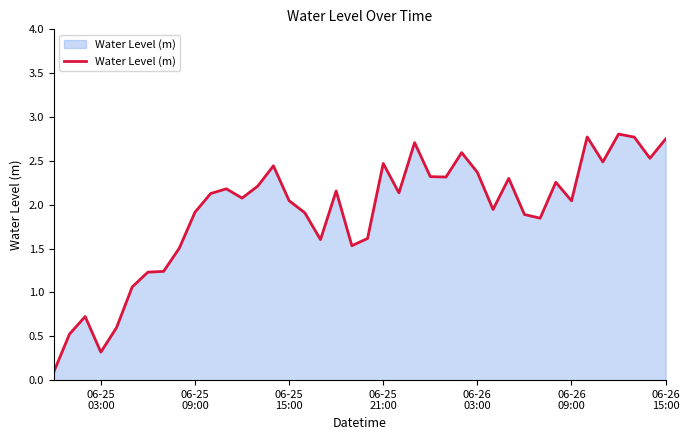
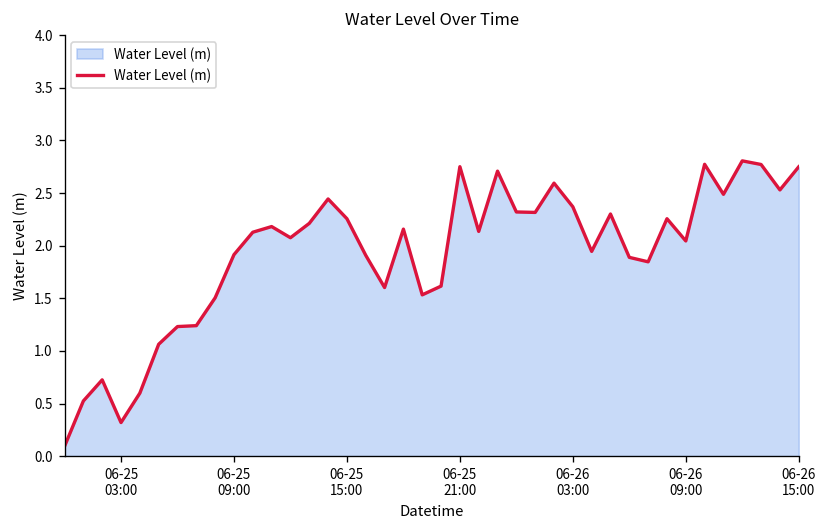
  {
    "06-25 03:00": 0.3,
    "06-25 09:00": 1.9,
-   "06-25 15:00": 2.0,
-   "06-25 21:00": 2.5,
+   "06-25 15:00": 2.3,
+   "06-25 21:00": 2.8,
    "06-26 03:00": 2.4,
    "06-26 09:00": 2.0,
    "06-26 15:00": 2.7
  }
